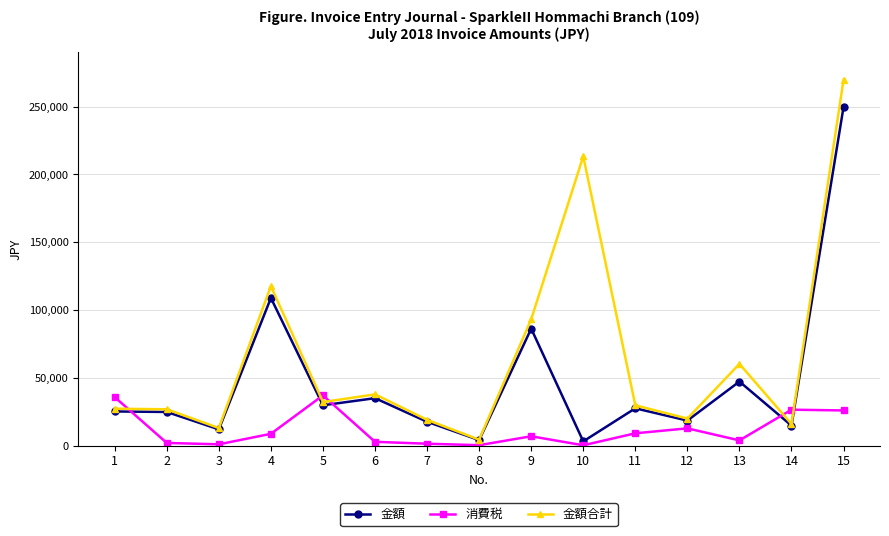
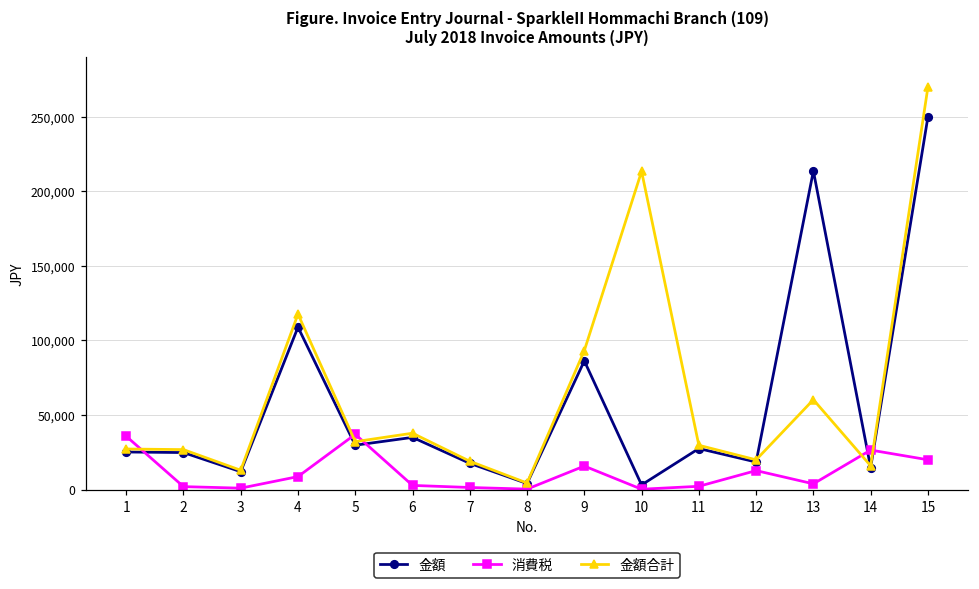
  {
    "金額": {
      "1": "25,000",
      "2": "25,000",
      "4": "109,000",
      "5": "30,000",
      "6": "35,000",
      "9": "86,000",
      "10": "3,000",
      "11": "28,000",
-     "13": "47,000",
+     "13": "214,000",
      "15": "250,000"
    },
    "消費税": {
      "1": "36,000",
      "2": "2,000",
      "3": "1,000",
      "4": "9,000",
      "5": "37,000",
      "6": "3,000",
      "7": "1,000",
      "8": "0",
-     "9": "7,000",
+     "9": "16,000",
      "10": "0",
-     "11": "9,000",
+     "11": "2,000",
      "12": "13,000",
      "13": "4,000",
      "14": "26,000",
-     "15": "26,000"
+     "15": "20,000"
    },
    "金額合計": {
      "1": "27,000",
      "2": "27,000",
      "4": "118,000",
      "5": "32,000",
      "6": "38,000",
      "9": "93,000",
      "10": "213,000",
      "11": "30,000",
      "13": "60,000",
      "15": "270,000"
    }
  }
